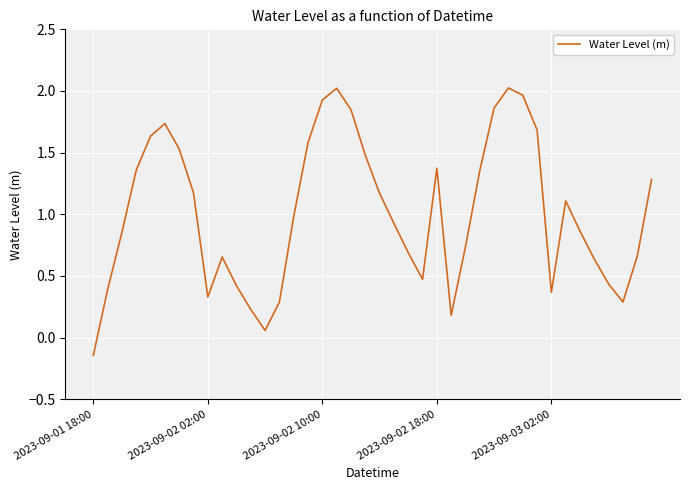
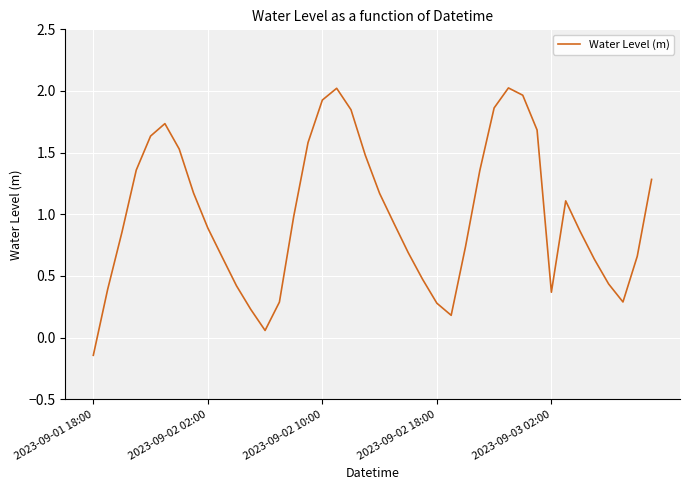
  {
    "2023-09-01 18:00": -0.14,
-   "2023-09-02 02:00": 0.33,
+   "2023-09-02 02:00": 0.89,
    "2023-09-02 10:00": 1.93,
-   "2023-09-02 18:00": 1.37,
+   "2023-09-02 18:00": 0.28,
    "2023-09-03 02:00": 0.37
  }
